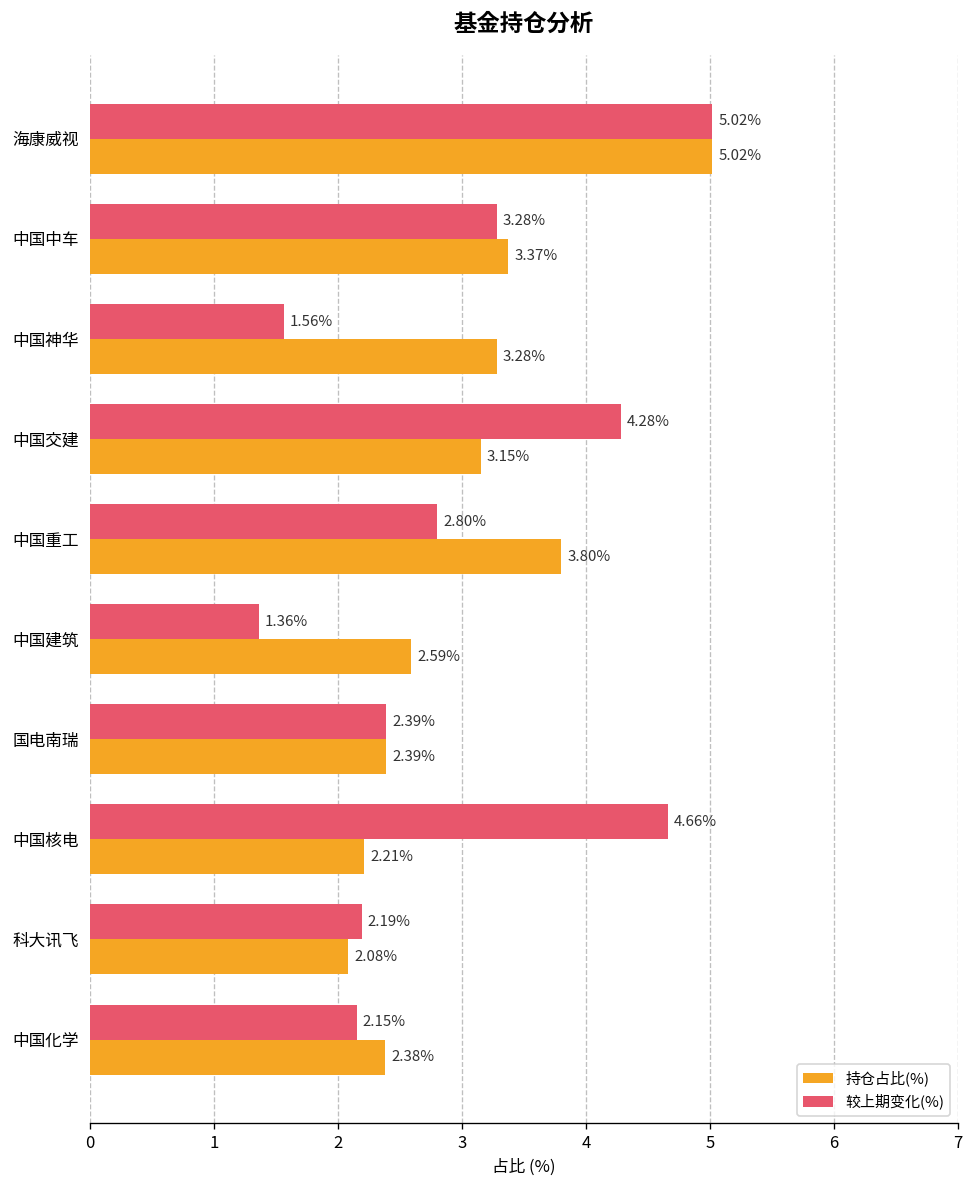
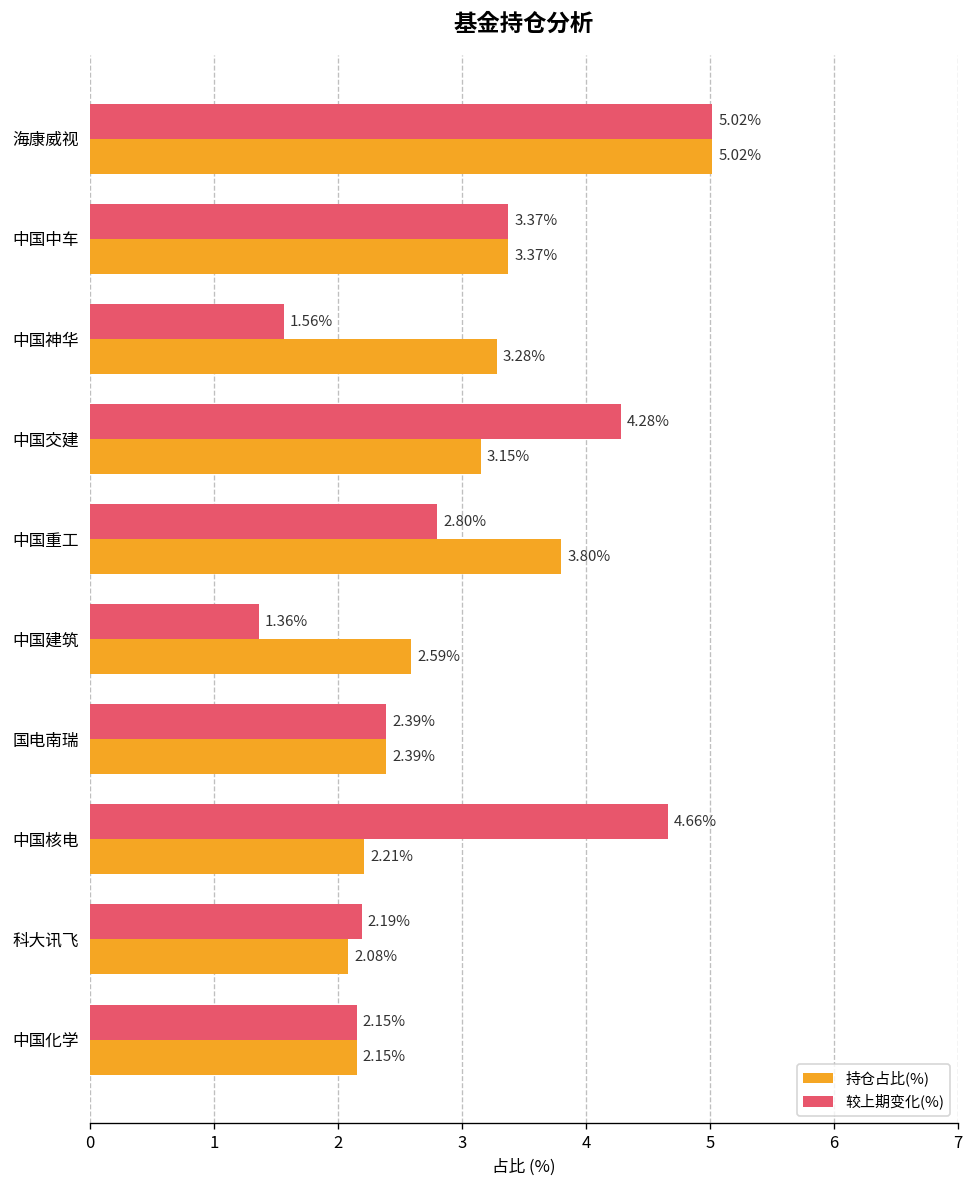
  {
    "持仓占比(%)": {
      "海康威视": "5.02%",
      "中国中车": "3.37%",
      "中国神华": "3.28%",
      "中国交建": "3.15%",
      "中国重工": "3.80%",
      "中国建筑": "2.59%",
      "国电南瑞": "2.39%",
      "中国核电": "2.21%",
      "科大讯飞": "2.08%",
-     "中国化学": "2.38%"
+     "中国化学": "2.15%"
    },
    "较上期变化(%)": {
      "海康威视": "5.02%",
-     "中国中车": "3.28%",
+     "中国中车": "3.37%",
      "中国神华": "1.56%",
      "中国交建": "4.28%",
      "中国重工": "2.80%",
      "中国建筑": "1.36%",
      "国电南瑞": "2.39%",
      "中国核电": "4.66%",
      "科大讯飞": "2.19%",
      "中国化学": "2.15%"
    }
  }
